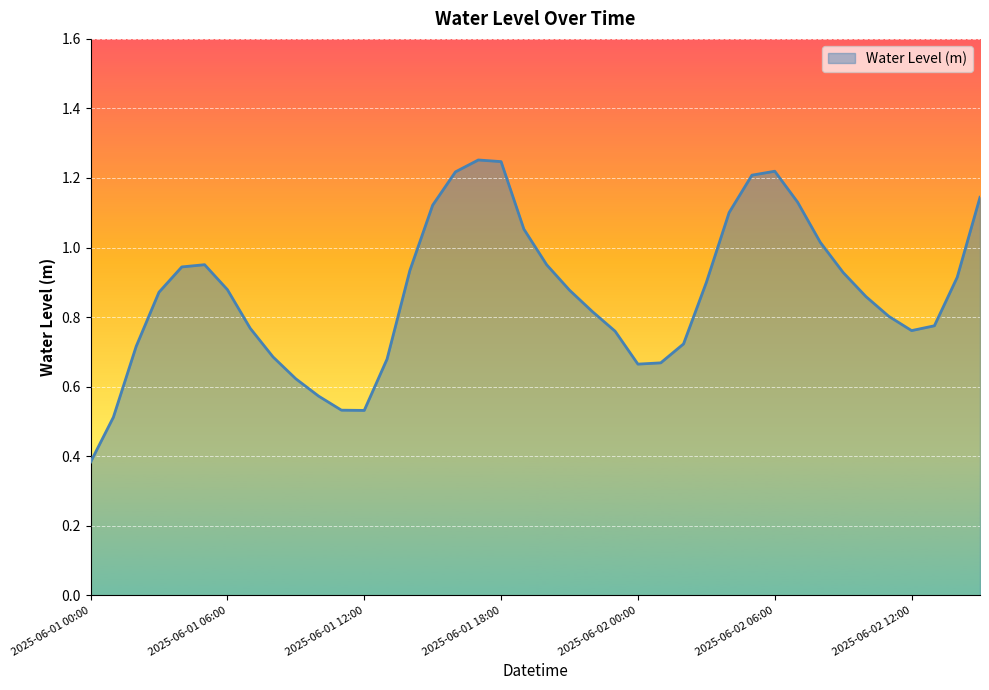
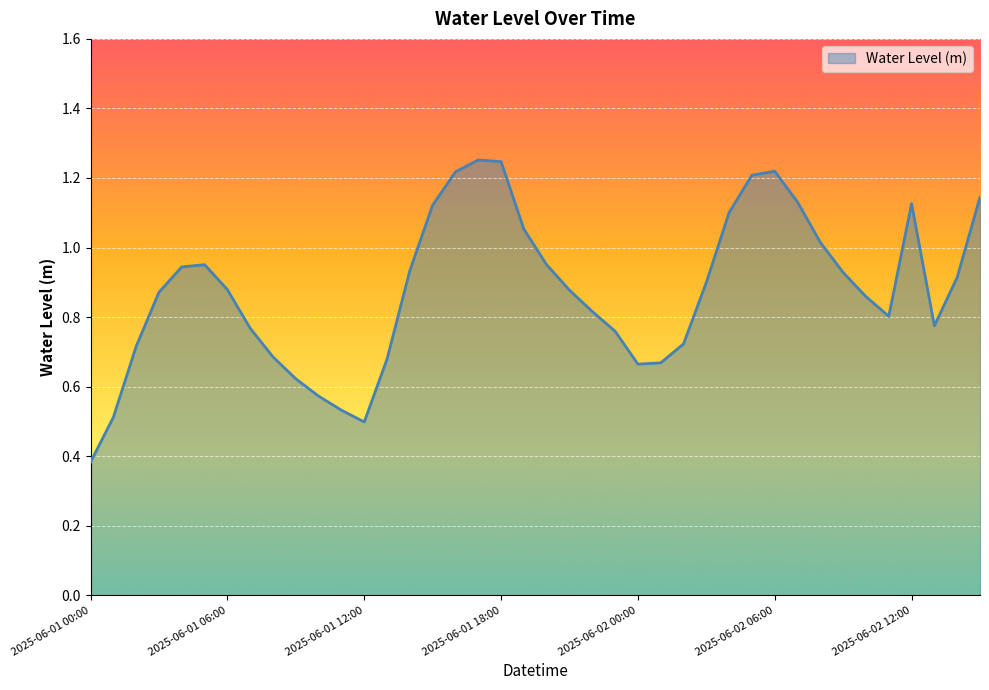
  {
    "2025-06-01 00:00": 0.38,
    "2025-06-01 06:00": 0.88,
-   "2025-06-01 12:00": 0.53,
+   "2025-06-01 12:00": 0.50,
    "2025-06-01 18:00": 1.25,
    "2025-06-02 00:00": 0.66,
    "2025-06-02 06:00": 1.22,
-   "2025-06-02 12:00": 0.76
+   "2025-06-02 12:00": 1.13
  }
